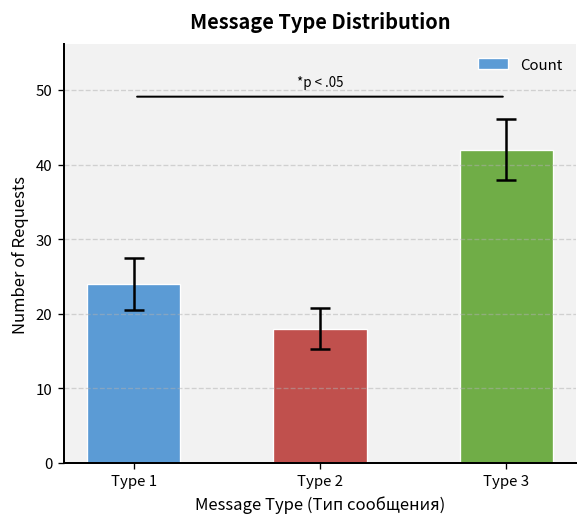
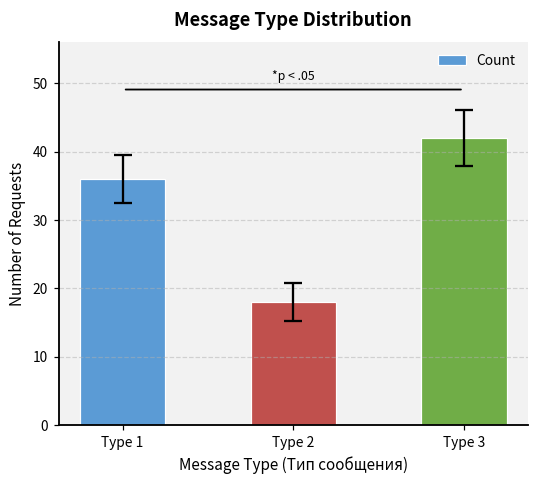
  {
    "Count": {
-     "Type 1": 24,
+     "Type 1": 36,
      "Type 2": 18,
      "Type 3": 42
    }
  }
